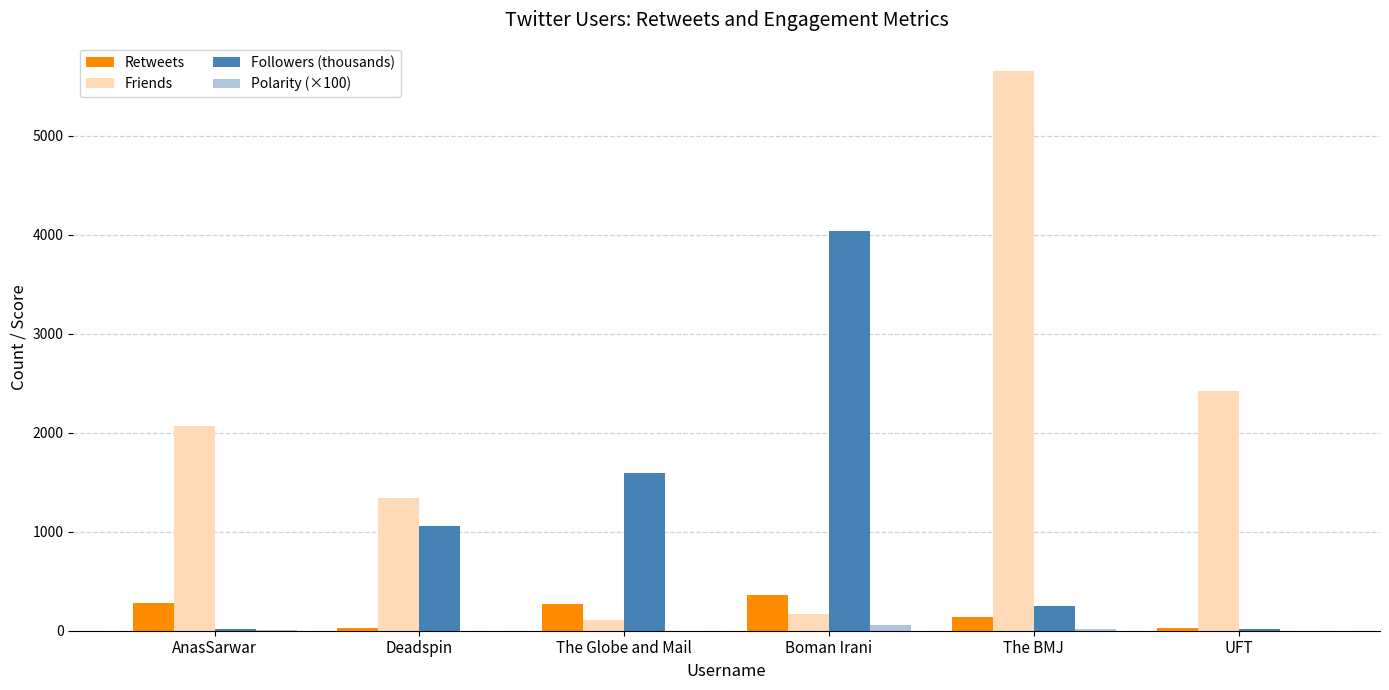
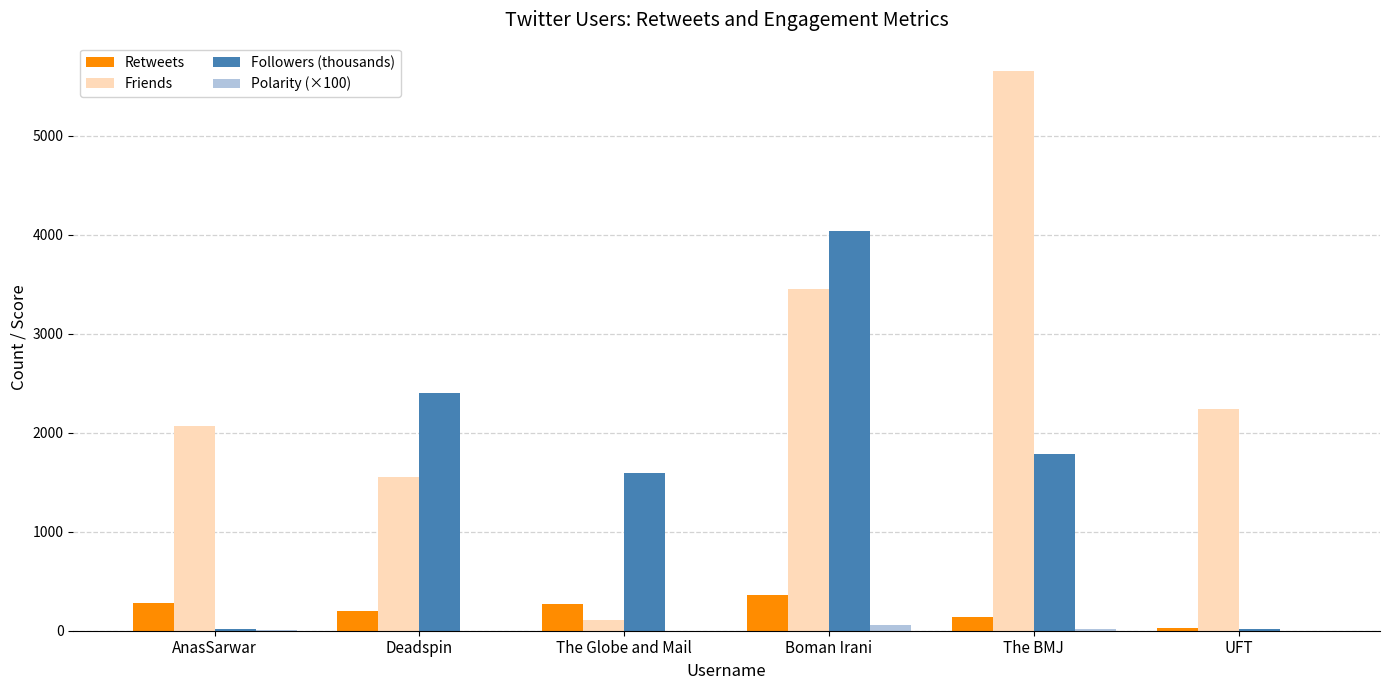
  {
    "Retweets": {
      "AnasSarwar": 300,
-     "Deadspin": 0,
+     "Deadspin": 200,
      "The Globe and Mail": 300,
      "Boman Irani": 400,
      "The BMJ": 100
    },
    "Friends": {
      "AnasSarwar": 2100,
-     "Deadspin": 1300,
+     "Deadspin": 1600,
      "The Globe and Mail": 100,
-     "Boman Irani": 200,
+     "Boman Irani": 3500,
      "The BMJ": 5700,
-     "UFT": 2400
+     "UFT": 2200
    },
    "Followers (thousands)": {
-     "Deadspin": 1100,
+     "Deadspin": 2400,
      "The Globe and Mail": 1600,
      "Boman Irani": 4000,
-     "The BMJ": 200
+     "The BMJ": 1800
    },
    "Polarity (×100)": {
      "Deadspin": 0,
      "The Globe and Mail": 0,
      "Boman Irani": 100,
      "UFT": 0
    }
  }
